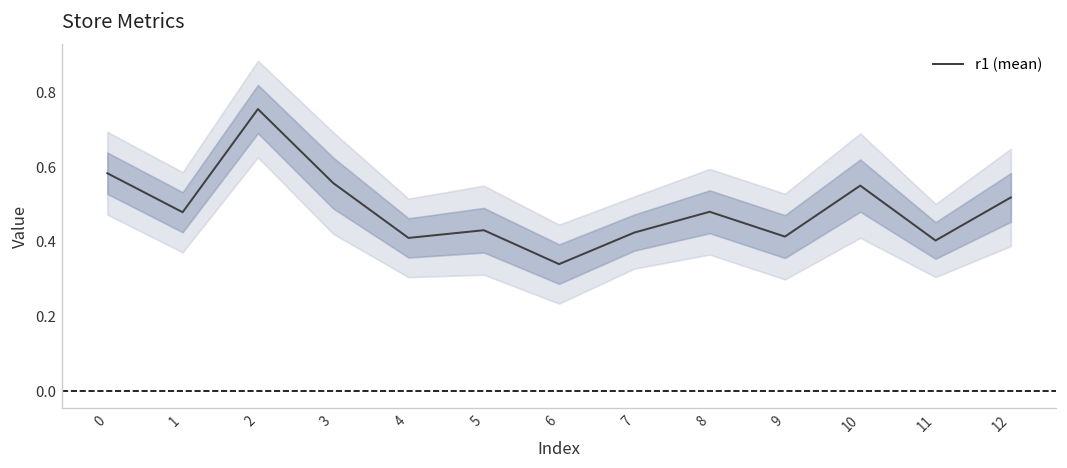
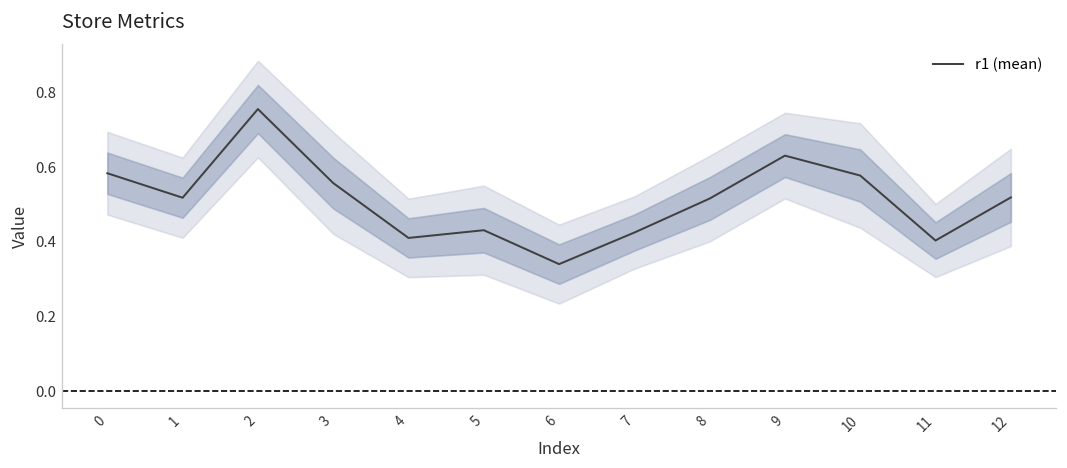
  {
    "r1 (mean)": {
      "0": 0.58,
-     "1": 0.48,
+     "1": 0.52,
      "2": 0.76,
      "3": 0.56,
      "4": 0.41,
      "5": 0.43,
      "6": 0.34,
      "7": 0.43,
-     "8": 0.48,
-     "9": 0.41,
-     "10": 0.55,
+     "8": 0.52,
+     "9": 0.63,
+     "10": 0.58,
      "11": 0.40,
      "12": 0.52
    }
  }
